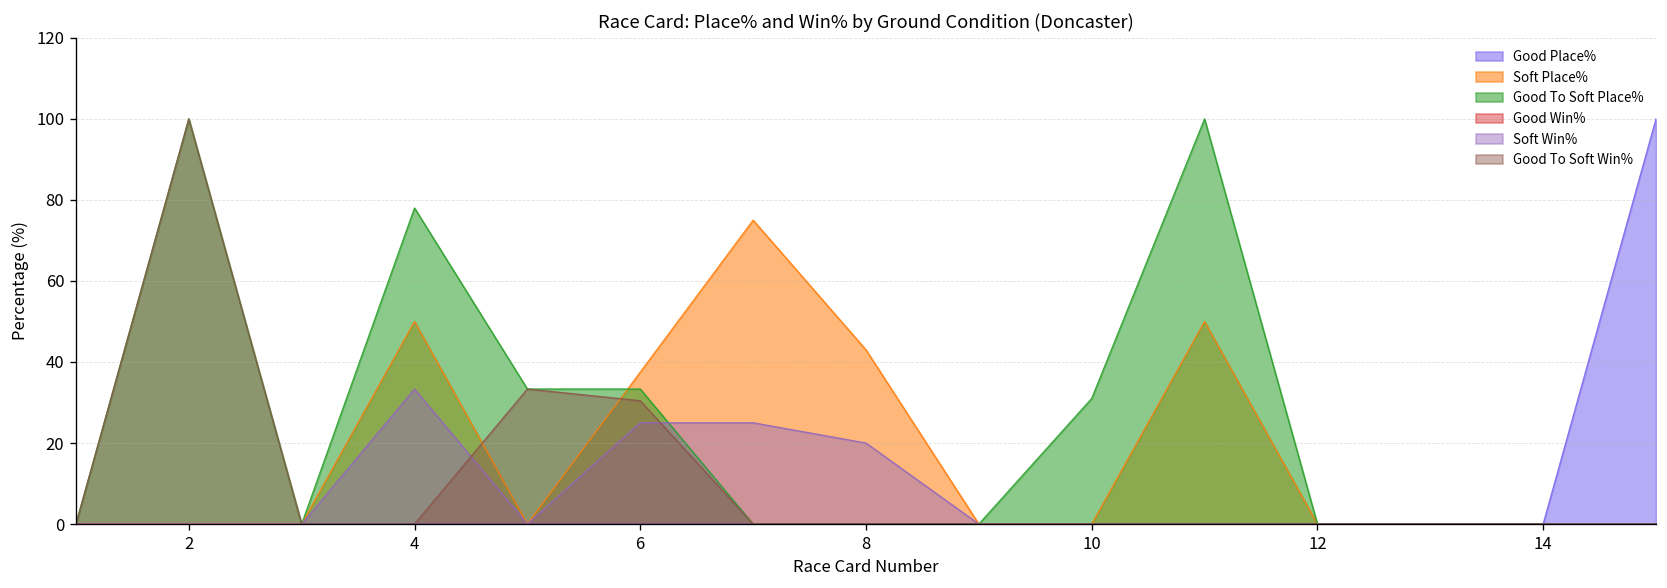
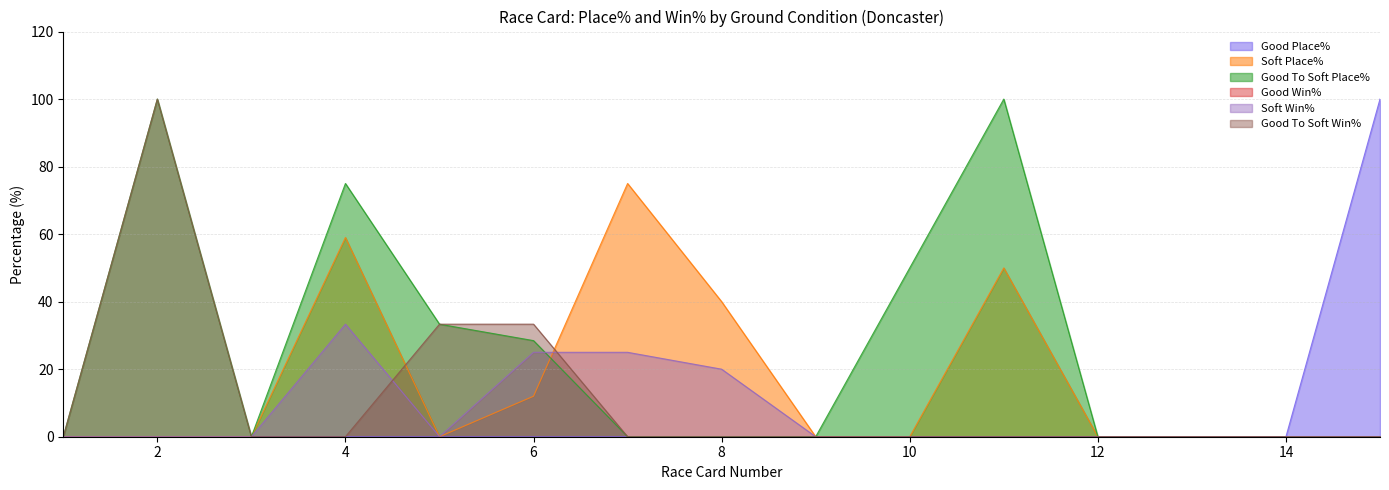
  {
    "Soft Place%": {
-     "4": 50,
-     "6": 38,
-     "8": 43
+     "4": 59,
+     "6": 12,
+     "8": 40
    },
    "Good To Soft Place%": {
-     "4": 78,
-     "6": 33,
-     "10": 31
+     "4": 75,
+     "6": 28,
+     "10": 50
    },
    "Good To Soft Win%": {
-     "6": 30
+     "6": 33
    }
  }
